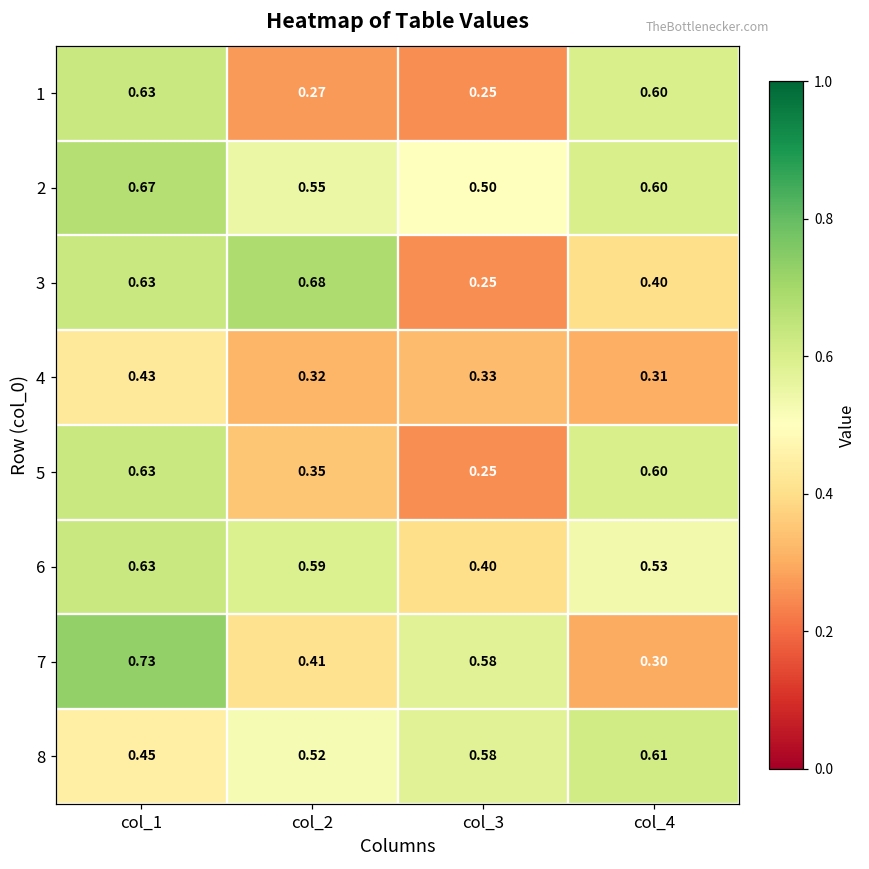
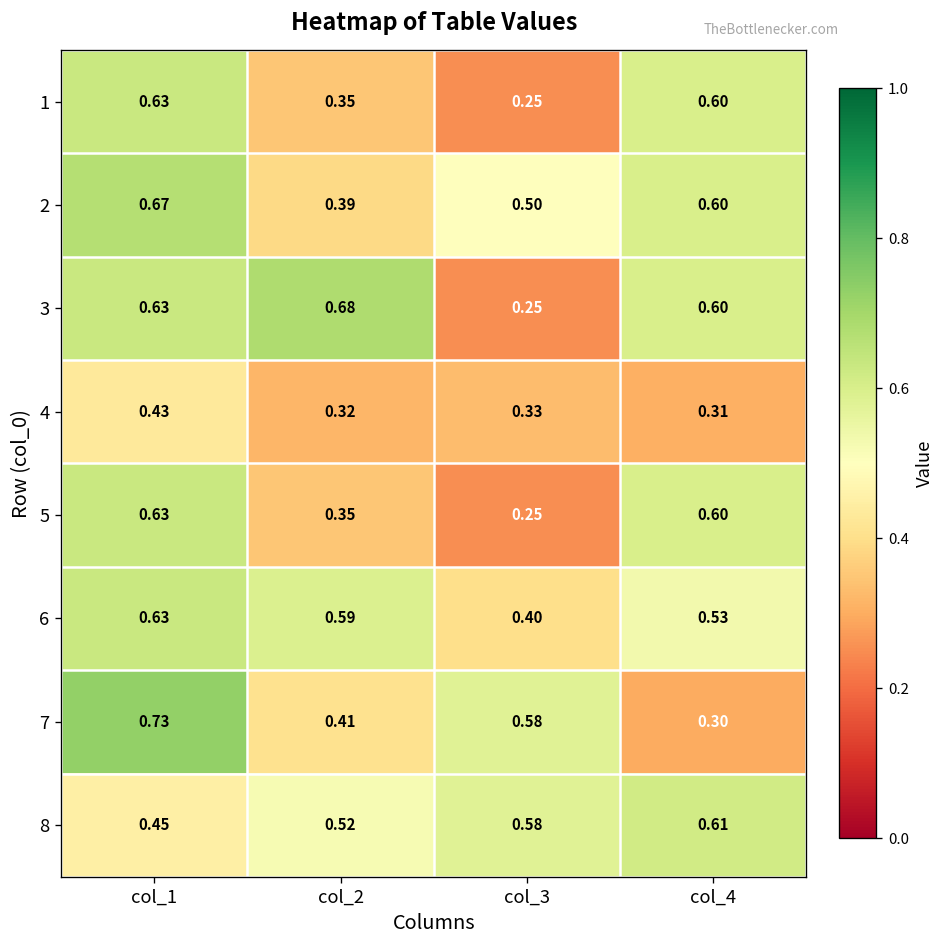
  {
    "1": {
      "col_1": 0.63,
-     "col_2": 0.27,
+     "col_2": 0.35,
      "col_3": 0.25,
      "col_4": 0.60
    },
    "2": {
      "col_1": 0.67,
-     "col_2": 0.55,
+     "col_2": 0.39,
      "col_3": 0.50,
      "col_4": 0.60
    },
    "3": {
      "col_1": 0.63,
      "col_2": 0.68,
      "col_3": 0.25,
-     "col_4": 0.40
+     "col_4": 0.60
    },
    "4": {
      "col_1": 0.43,
      "col_2": 0.32,
      "col_3": 0.33,
      "col_4": 0.31
    },
    "5": {
      "col_1": 0.63,
      "col_2": 0.35,
      "col_3": 0.25,
      "col_4": 0.60
    },
    "6": {
      "col_1": 0.63,
      "col_2": 0.59,
      "col_3": 0.40,
      "col_4": 0.53
    },
    "7": {
      "col_1": 0.73,
      "col_2": 0.41,
      "col_3": 0.58,
      "col_4": 0.30
    },
    "8": {
      "col_1": 0.45,
      "col_2": 0.52,
      "col_3": 0.58,
      "col_4": 0.61
    }
  }
